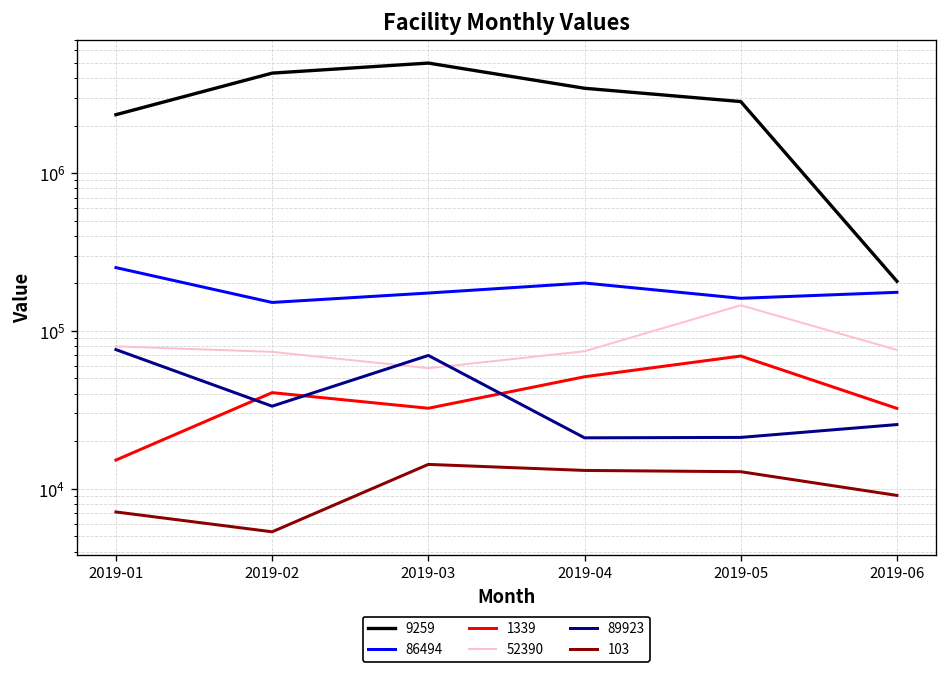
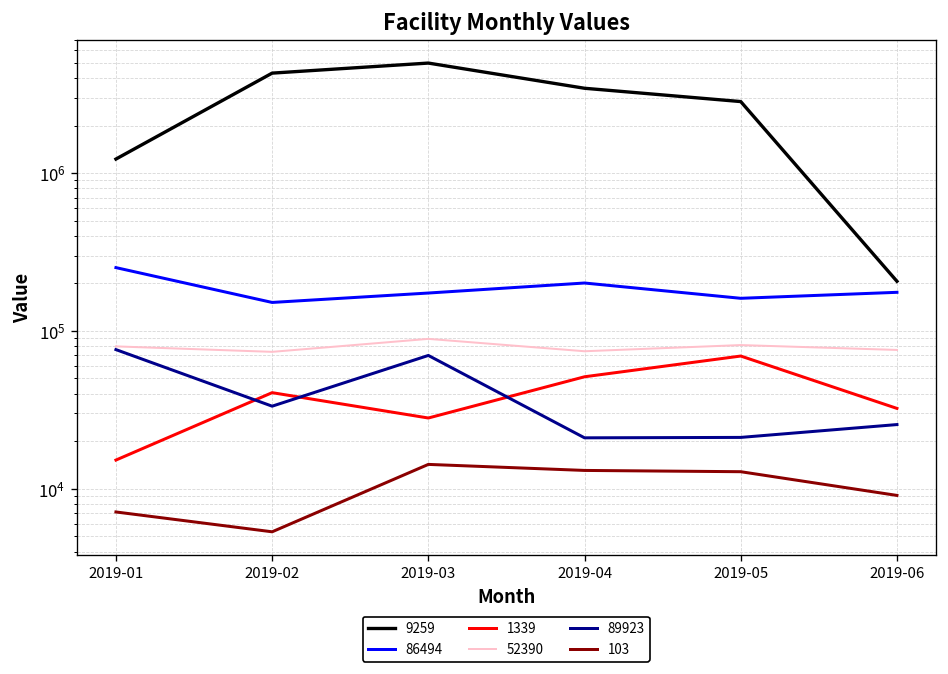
  {
    "9259": {
-     "2019-01": 2300000,
+     "2019-01": 1200000,
      "2019-02": 4300000,
      "2019-03": 5000000,
      "2019-04": 3400000,
      "2019-05": 2800000,
      "2019-06": 210000
    },
    "86494": {
      "2019-01": 250000,
      "2019-02": 150000,
      "2019-03": 170000,
      "2019-04": 200000,
      "2019-05": 160000,
      "2019-06": 180000
    },
    "1339": {
      "2019-01": 15000,
      "2019-02": 41000,
-     "2019-03": 32000,
+     "2019-03": 28000,
      "2019-04": 51000,
      "2019-05": 70000,
      "2019-06": 32000
    },
    "52390": {
      "2019-01": 80000,
      "2019-02": 70000,
-     "2019-03": 60000,
+     "2019-03": 90000,
      "2019-04": 70000,
-     "2019-05": 150000,
+     "2019-05": 80000,
      "2019-06": 80000
    },
    "89923": {
      "2019-01": 80000,
      "2019-02": 33000,
      "2019-03": 70000,
      "2019-04": 21000,
      "2019-05": 21000,
      "2019-06": 26000
    },
    "103": {
      "2019-01": 7000,
      "2019-02": 5300,
      "2019-03": 14000,
      "2019-04": 13000,
      "2019-05": 13000,
      "2019-06": 9000
    }
  }
